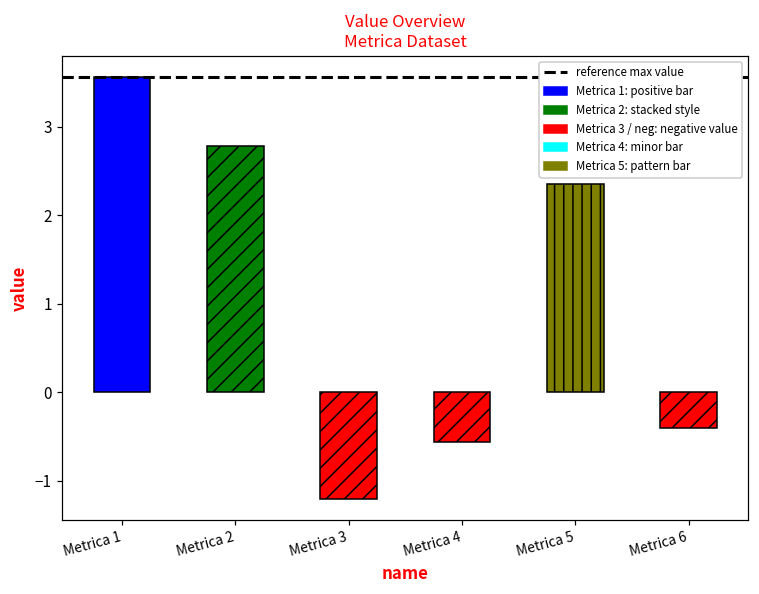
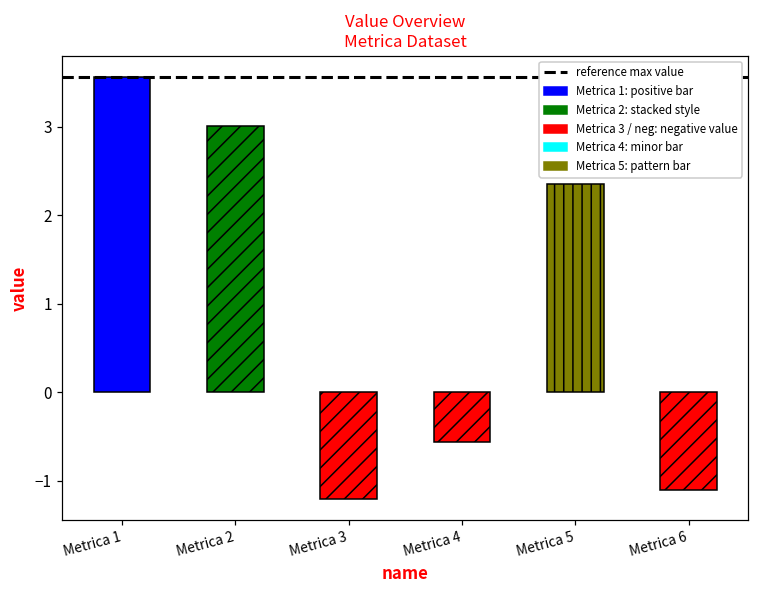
  {
    "Metrica 1": 3.6,
-   "Metrica 2": 2.8,
+   "Metrica 2": 3.0,
    "Metrica 3": -1.2,
    "Metrica 4": -0.6,
    "Metrica 5": 2.4,
-   "Metrica 6": -0.4
+   "Metrica 6": -1.1
  }
